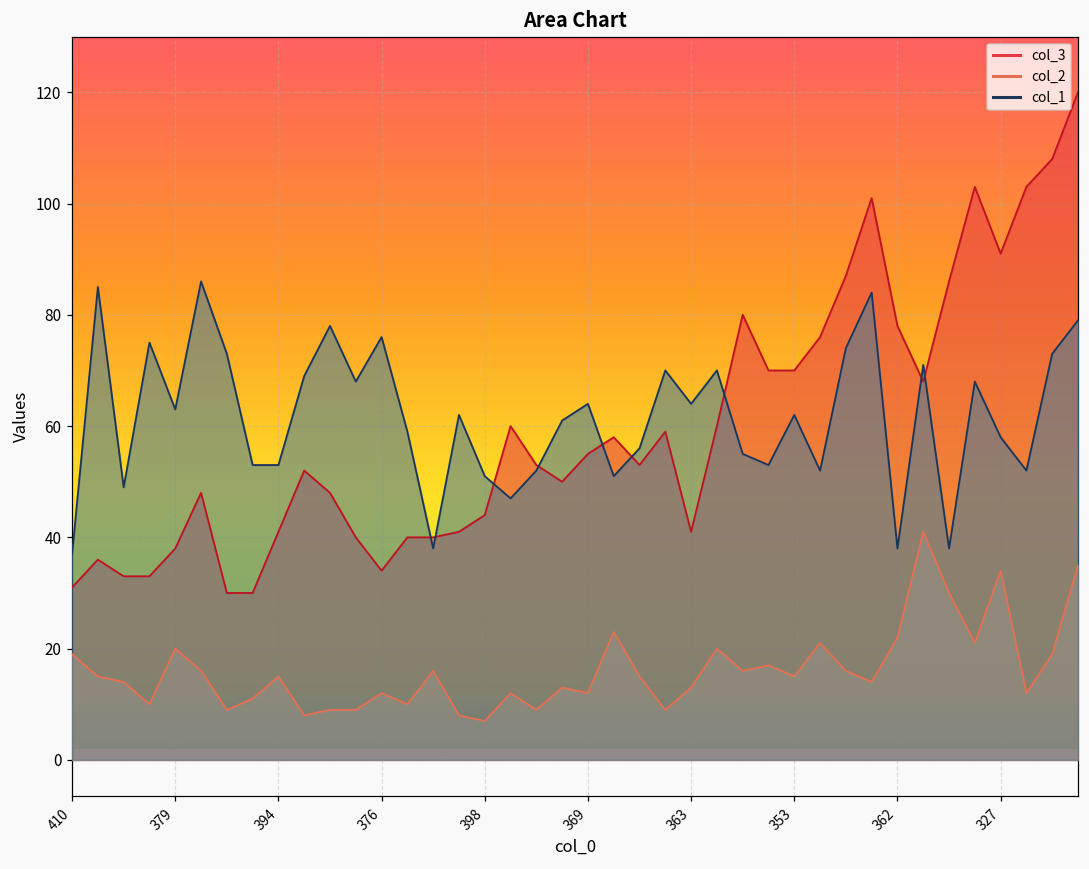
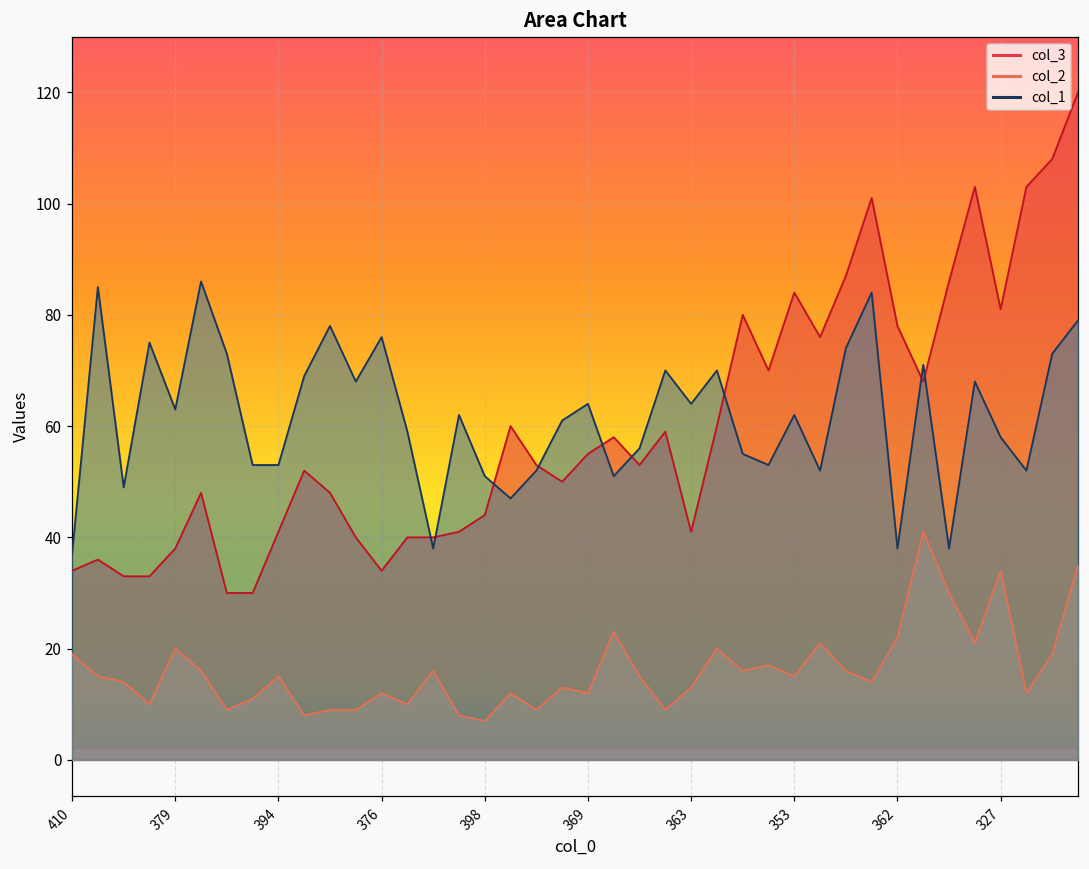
  {
    "col_3": {
-     "410": 31,
+     "410": 34,
      "379": 38,
      "394": 41,
      "376": 34,
      "398": 44,
      "369": 55,
      "363": 41,
-     "353": 70,
+     "353": 84,
      "362": 78,
-     "327": 91
+     "327": 81
    }
  }
